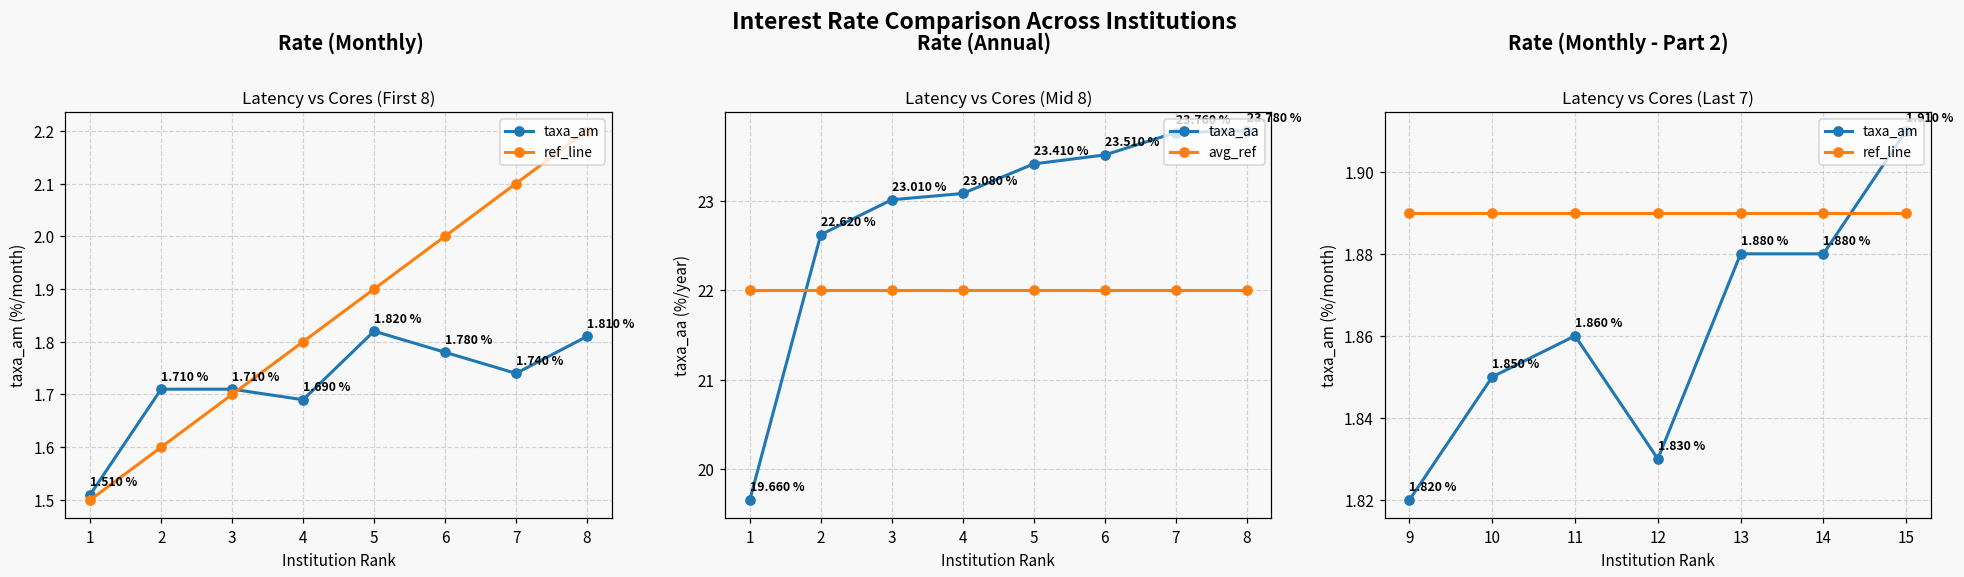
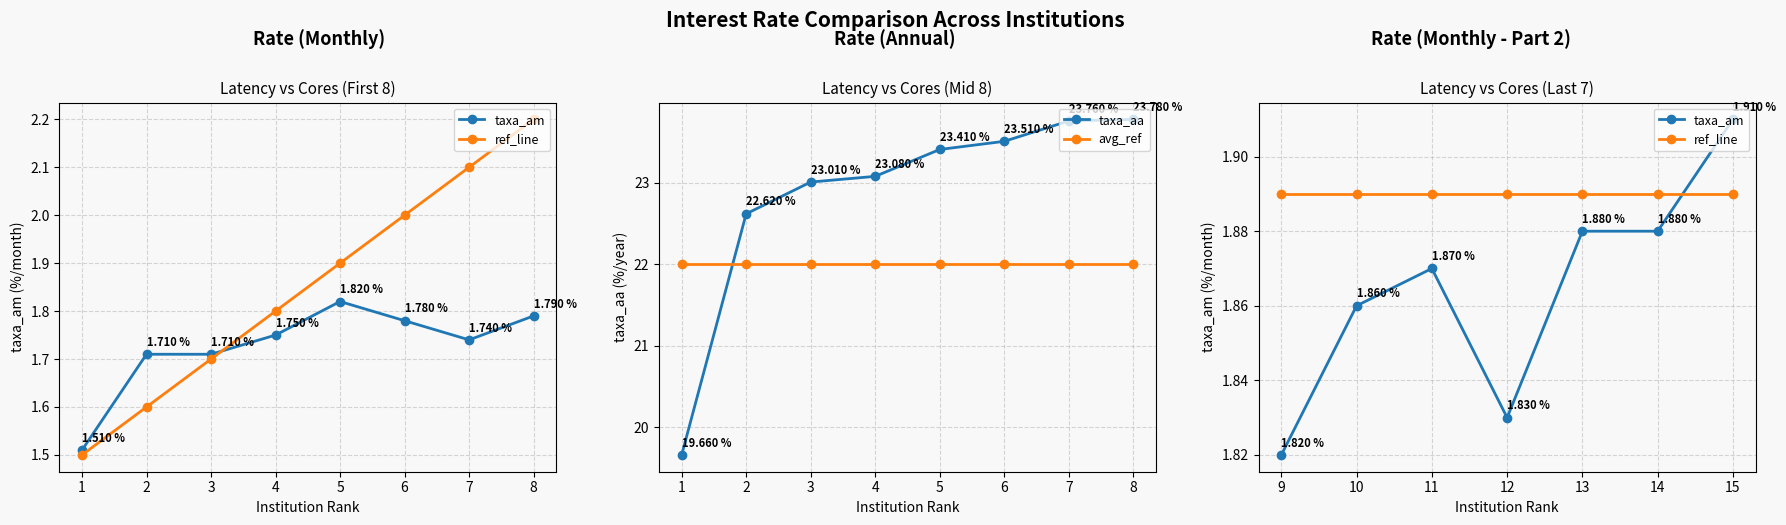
  {
    "Latency vs Cores (First 8)": {
      "taxa_am": {
        "1": "1.510 %",
        "2": "1.710 %",
        "3": "1.710 %",
-       "4": "1.690 %",
+       "4": "1.750 %",
        "5": "1.820 %",
        "6": "1.780 %",
        "7": "1.740 %",
-       "8": "1.810 %"
+       "8": "1.790 %"
      },
      "ref_line": {
        "1": "1.50",
        "2": "1.60",
        "3": "1.70",
        "4": "1.80",
        "5": "1.90",
        "6": "2.00",
        "7": "2.10"
      }
    },
    "Latency vs Cores (Mid 8)": {
      "taxa_aa": {
        "1": "19.660 %",
        "2": "22.620 %",
        "3": "23.010 %",
        "4": "23.080 %",
        "5": "23.410 %",
        "6": "23.510 %"
      },
      "avg_ref": {
        "1": "22.0",
        "2": "22.0",
        "3": "22.0",
        "4": "22.0",
        "5": "22.0",
        "6": "22.0",
        "7": "22.0",
        "8": "22.0"
      }
    },
    "Latency vs Cores (Last 7)": {
      "taxa_am": {
        "9": "1.820 %",
-       "10": "1.850 %",
-       "11": "1.860 %",
+       "10": "1.860 %",
+       "11": "1.870 %",
        "12": "1.830 %",
        "13": "1.880 %",
        "14": "1.880 %"
      },
      "ref_line": {
        "9": "1.890",
        "10": "1.890",
        "11": "1.890",
        "12": "1.890",
        "13": "1.890",
        "14": "1.890",
        "15": "1.890"
      }
    }
  }
